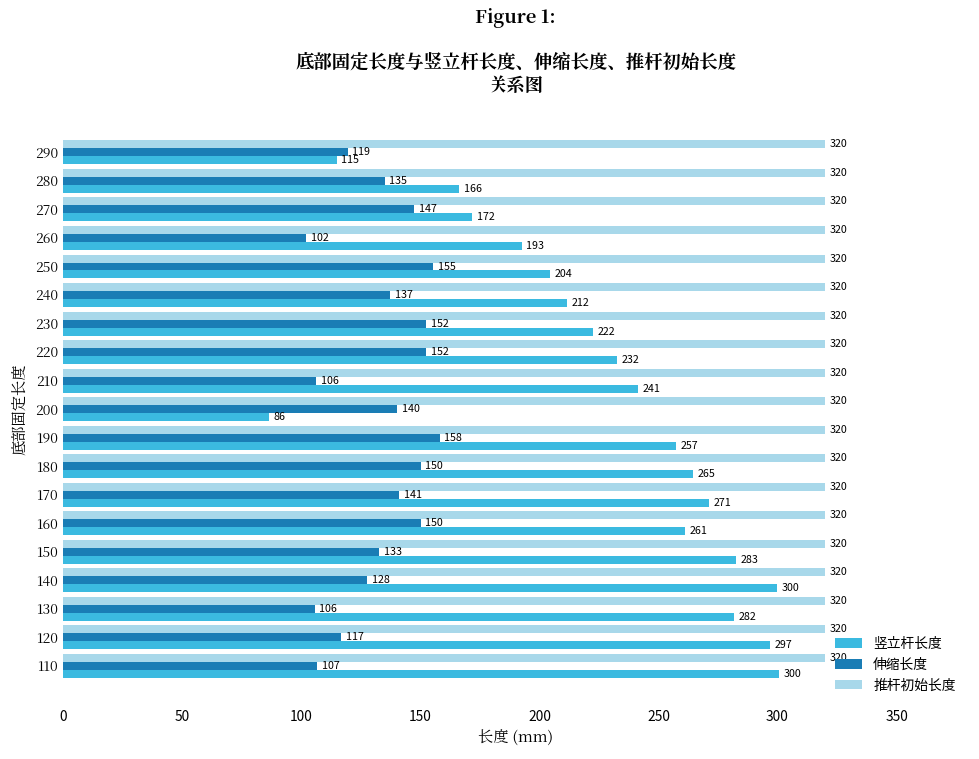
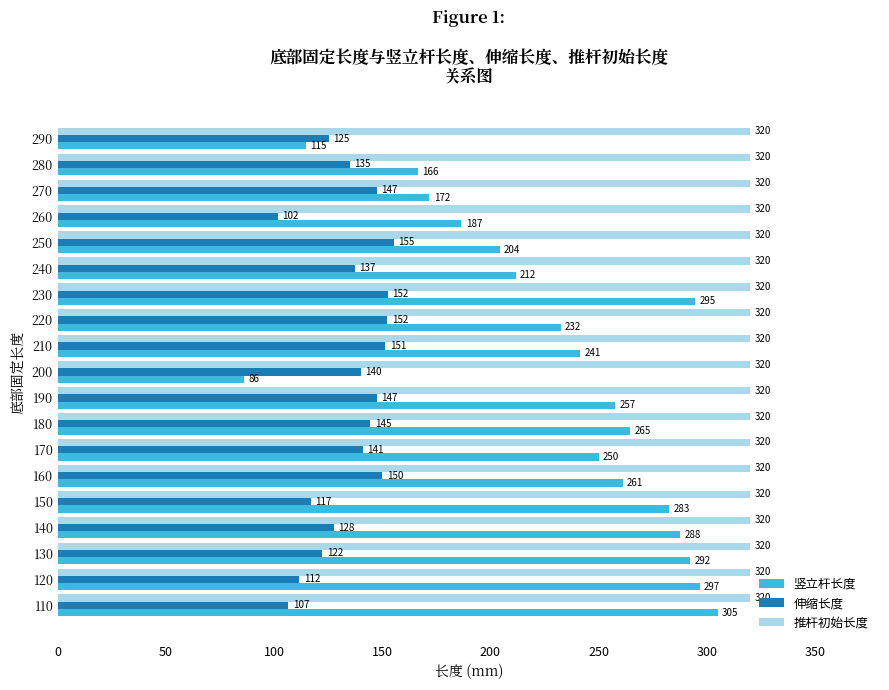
  {
    "竖立杆长度": {
      "290": 115,
      "280": 166,
      "270": 172,
-     "260": 193,
+     "260": 187,
      "250": 204,
      "240": 212,
-     "230": 222,
+     "230": 295,
      "220": 232,
      "210": 241,
      "200": 86,
      "190": 257,
      "180": 265,
-     "170": 271,
+     "170": 250,
      "160": 261,
      "150": 283,
-     "140": 300,
-     "130": 282,
+     "140": 288,
+     "130": 292,
      "120": 297,
-     "110": 300
+     "110": 305
    },
    "伸缩长度": {
-     "290": 119,
+     "290": 125,
      "280": 135,
      "270": 147,
      "260": 102,
      "250": 155,
      "240": 137,
      "230": 152,
      "220": 152,
-     "210": 106,
+     "210": 151,
      "200": 140,
-     "190": 158,
-     "180": 150,
+     "190": 147,
+     "180": 145,
      "170": 141,
      "160": 150,
-     "150": 133,
+     "150": 117,
      "140": 128,
-     "130": 106,
-     "120": 117,
+     "130": 122,
+     "120": 112,
      "110": 107
    },
    "推杆初始长度": {
      "290": 320,
      "280": 320,
      "270": 320,
      "260": 320,
      "250": 320,
      "240": 320,
      "230": 320,
      "220": 320,
      "210": 320,
      "200": 320,
      "190": 320,
      "180": 320,
      "170": 320,
      "160": 320,
      "150": 320,
      "140": 320,
      "130": 320,
      "120": 320,
      "110": 320
    }
  }
